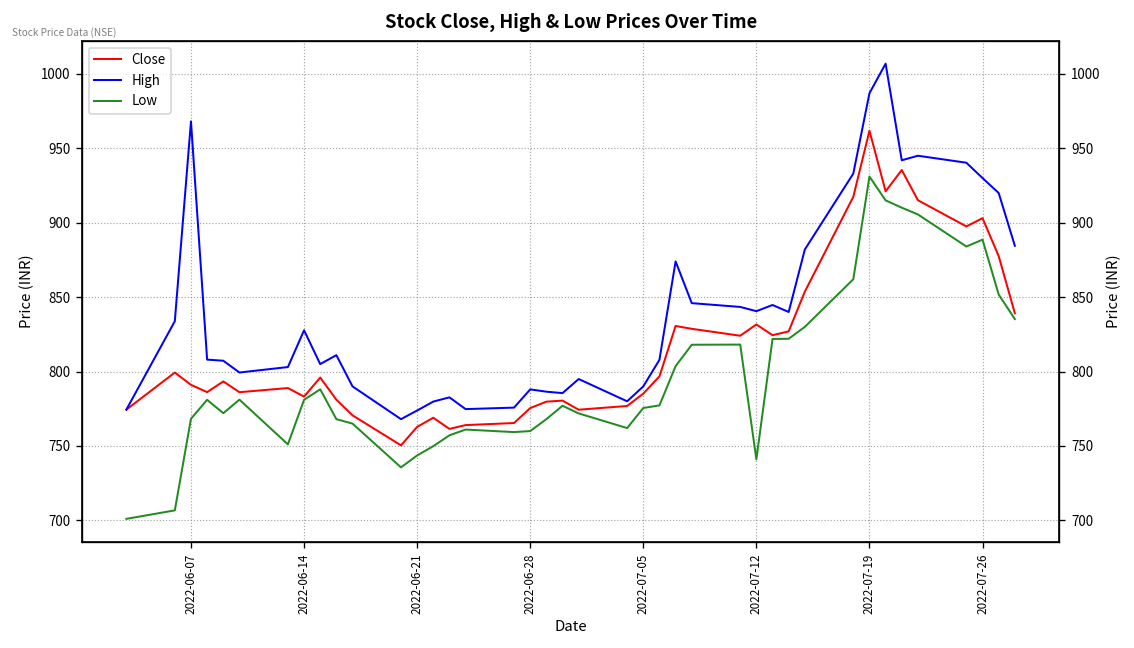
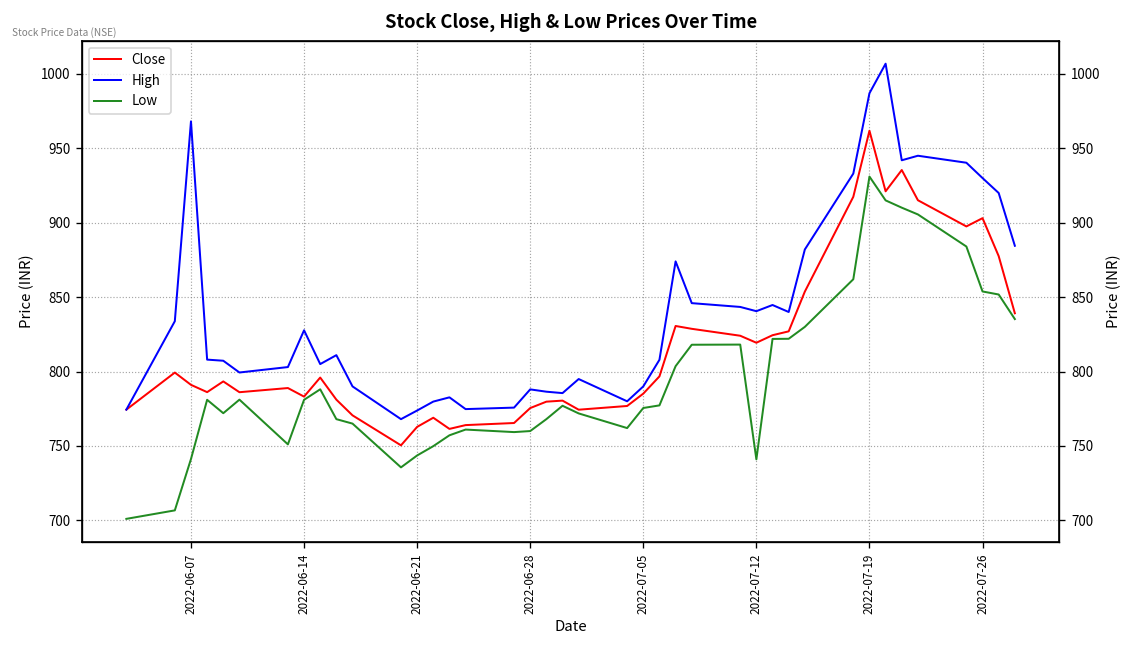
  {
    "Close": {
      "2022-06-07": 791,
      "2022-06-14": 783,
      "2022-06-21": 763,
      "2022-06-28": 775,
      "2022-07-05": 785,
-     "2022-07-12": 832,
+     "2022-07-12": 819,
      "2022-07-19": 962,
      "2022-07-26": 903
    },
    "High": {
      "2022-06-07": 968,
      "2022-06-14": 828,
      "2022-06-21": 774,
      "2022-06-28": 788,
      "2022-07-05": 790,
      "2022-07-12": 841,
      "2022-07-19": 987,
      "2022-07-26": 930
    },
    "Low": {
-     "2022-06-07": 768,
+     "2022-06-07": 741,
      "2022-06-14": 781,
      "2022-06-21": 744,
      "2022-06-28": 760,
      "2022-07-05": 776,
      "2022-07-12": 741,
      "2022-07-19": 931,
-     "2022-07-26": 889
+     "2022-07-26": 854
    }
  }
